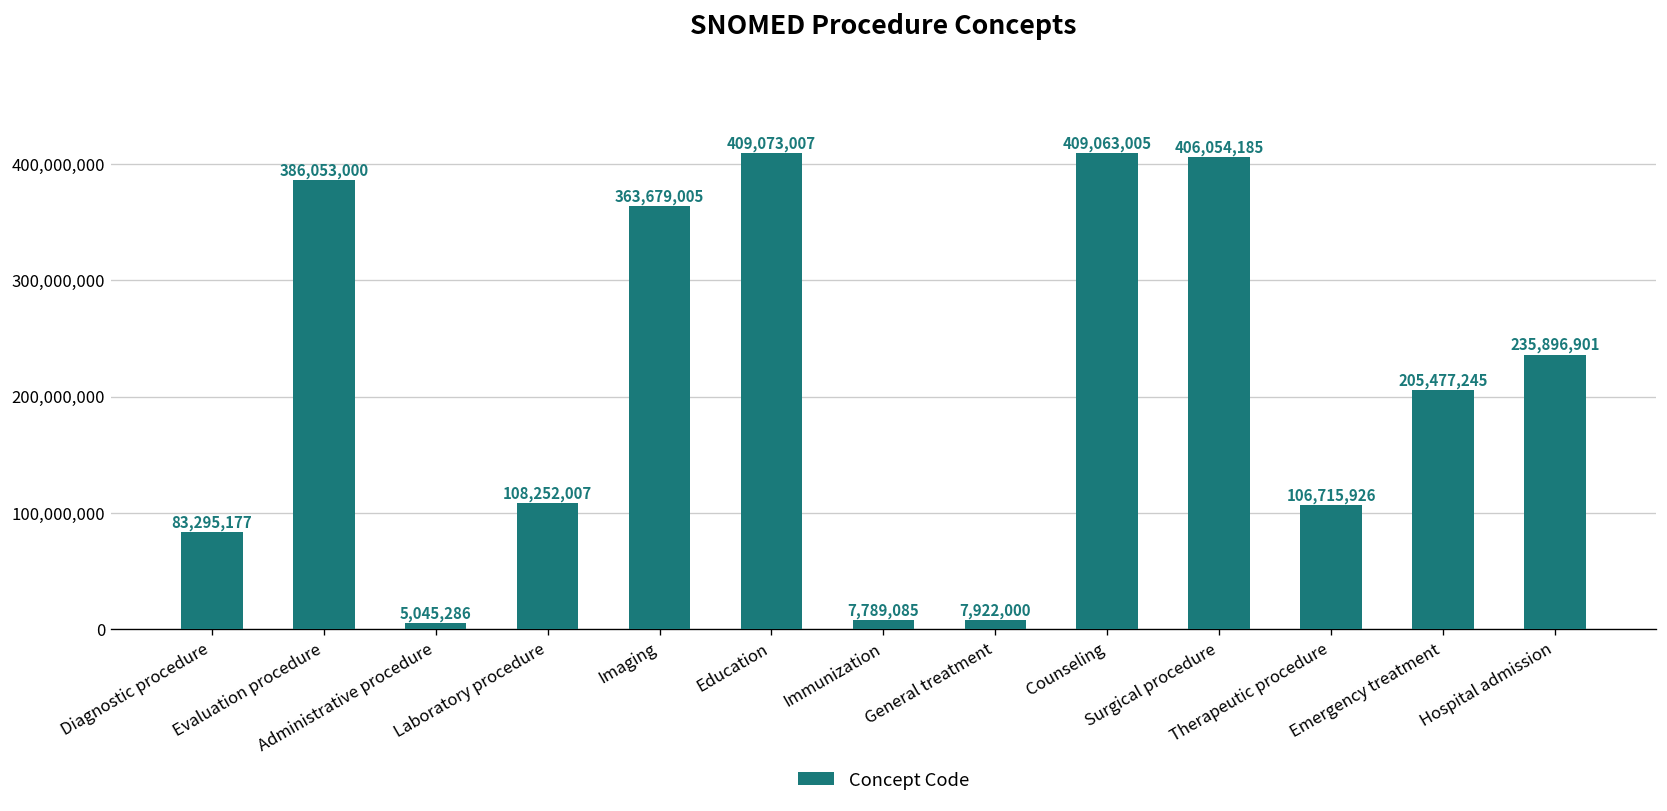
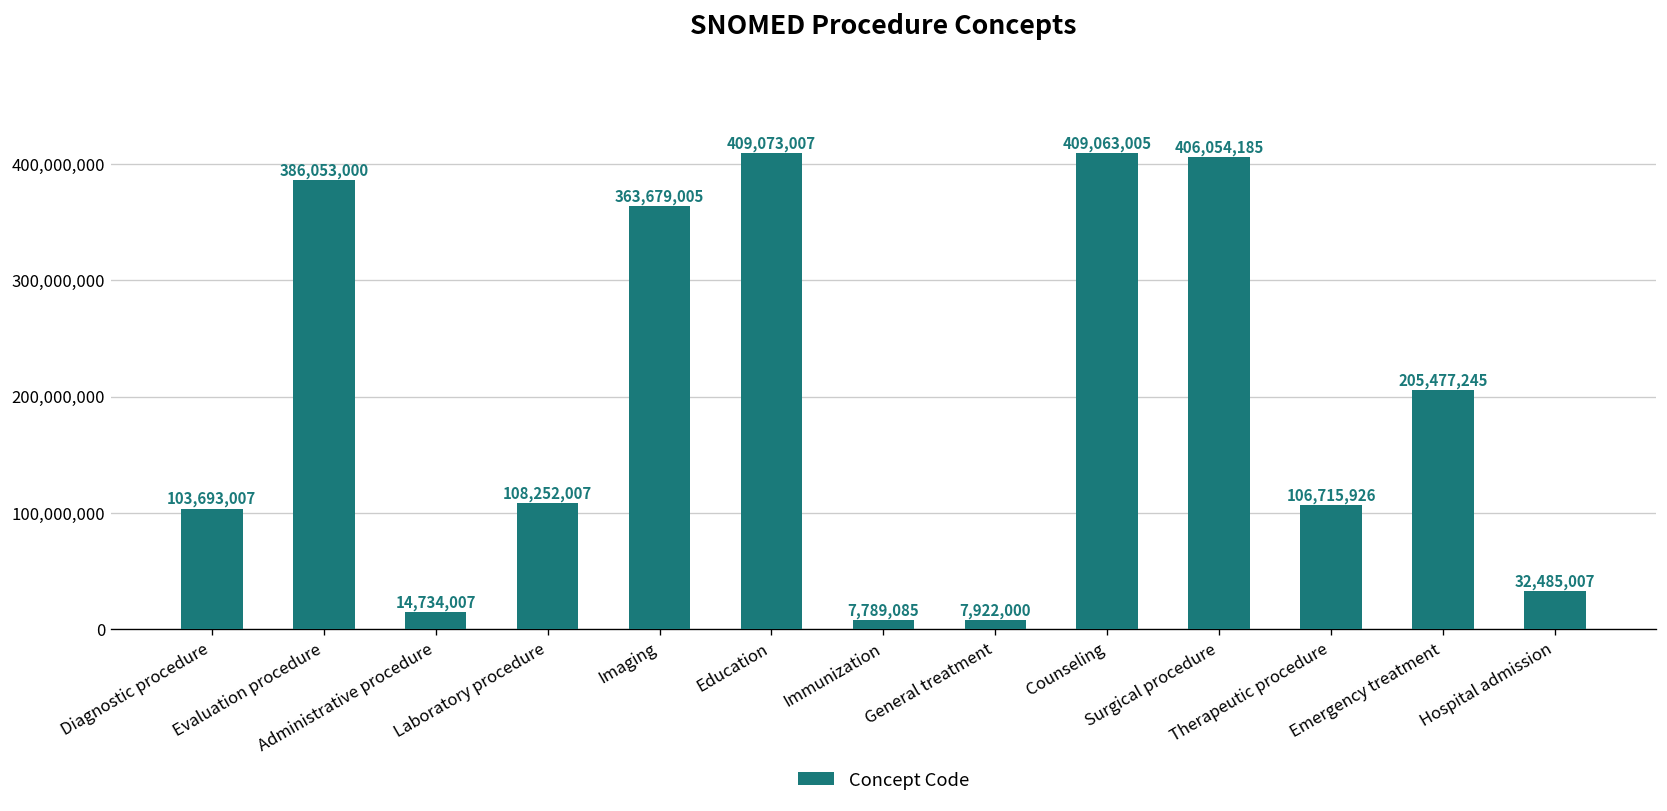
  {
-   "Diagnostic procedure": "83,295,177",
+   "Diagnostic procedure": "103,693,007",
    "Evaluation procedure": "386,053,000",
-   "Administrative procedure": "5,045,286",
+   "Administrative procedure": "14,734,007",
    "Laboratory procedure": "108,252,007",
    "Imaging": "363,679,005",
    "Education": "409,073,007",
    "Immunization": "7,789,085",
    "General treatment": "7,922,000",
    "Counseling": "409,063,005",
    "Surgical procedure": "406,054,185",
    "Therapeutic procedure": "106,715,926",
    "Emergency treatment": "205,477,245",
-   "Hospital admission": "235,896,901"
+   "Hospital admission": "32,485,007"
  }
